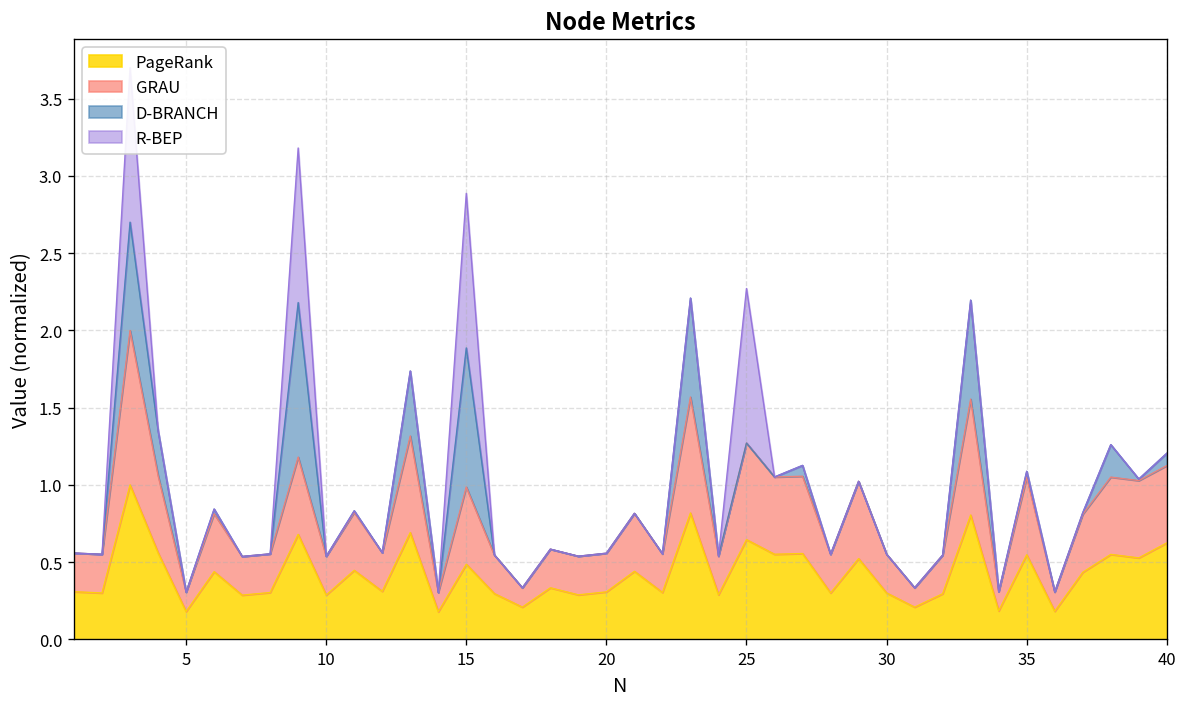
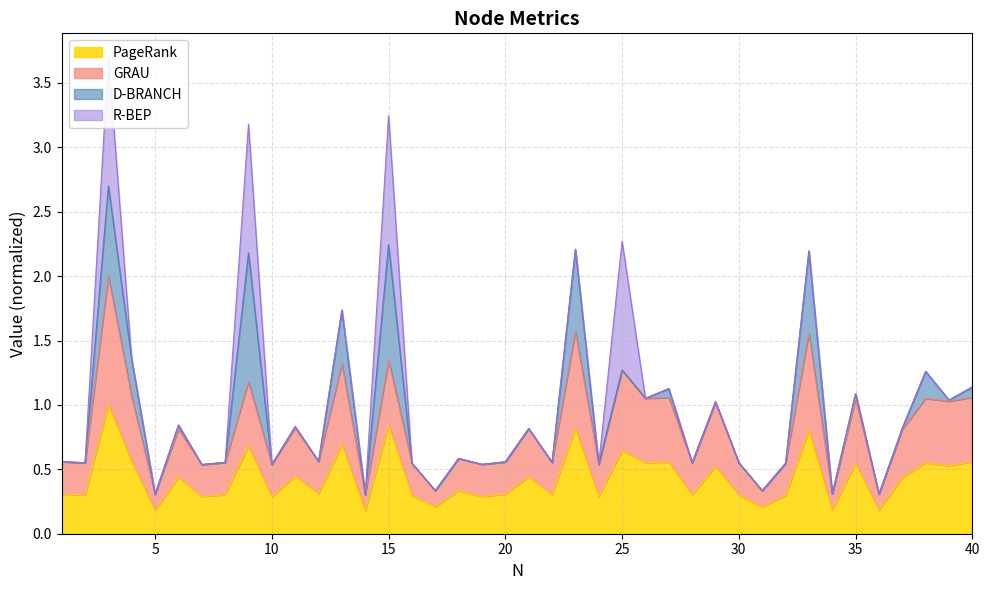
  {
    "PageRank": {
      "5": 0.18,
      "10": 0.29,
-     "15": 0.49,
+     "15": 0.85,
      "20": 0.31,
      "25": 0.65,
      "30": 0.30,
      "35": 0.55,
-     "40": 0.62
+     "40": 0.56
    },
    "GRAU": {
      "15": 0.50,
      "35": 0.50,
      "40": 0.50
    },
    "D-BRANCH": {
      "15": 0.90
    },
    "R-BEP": {
      "15": 1.00,
      "25": 1.00
    }
  }
